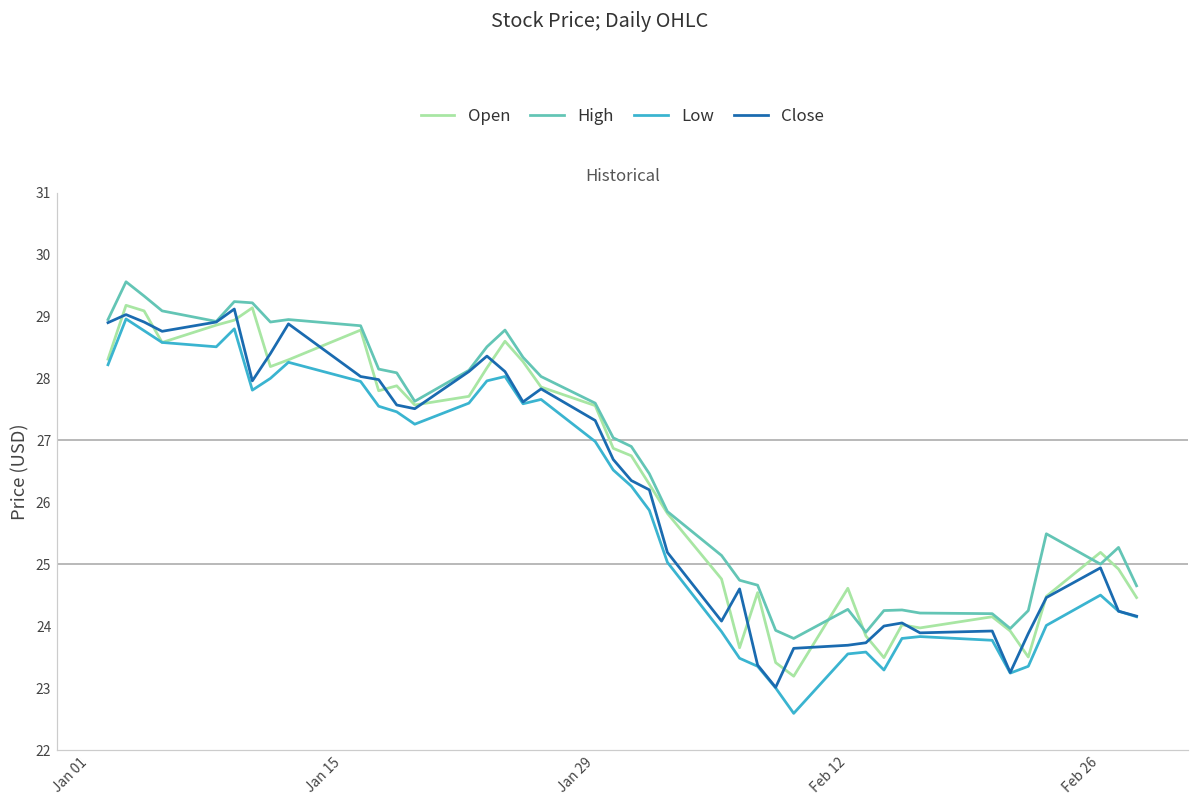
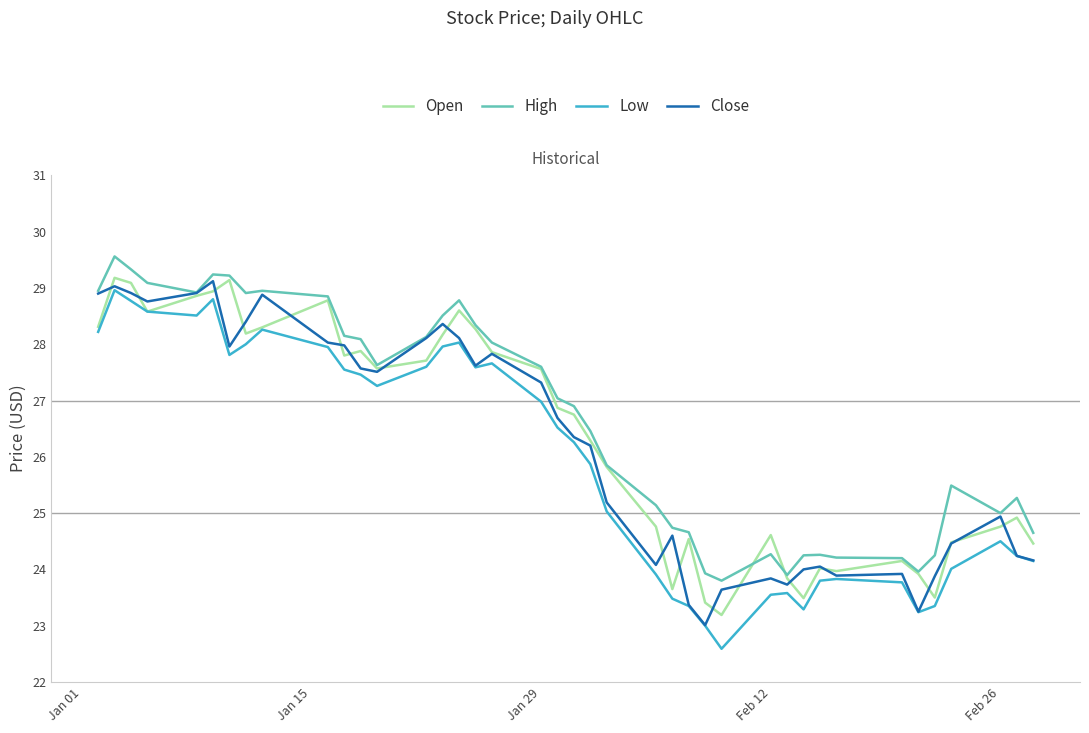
  {
    "Open": {
      "Feb 12": 24.6,
-     "Feb 26": 25.2
+     "Feb 26": 24.8
    },
    "Close": {
      "Jan 29": 27.3,
-     "Feb 12": 23.7,
+     "Feb 12": 23.8,
      "Feb 26": 24.9
    }
  }
